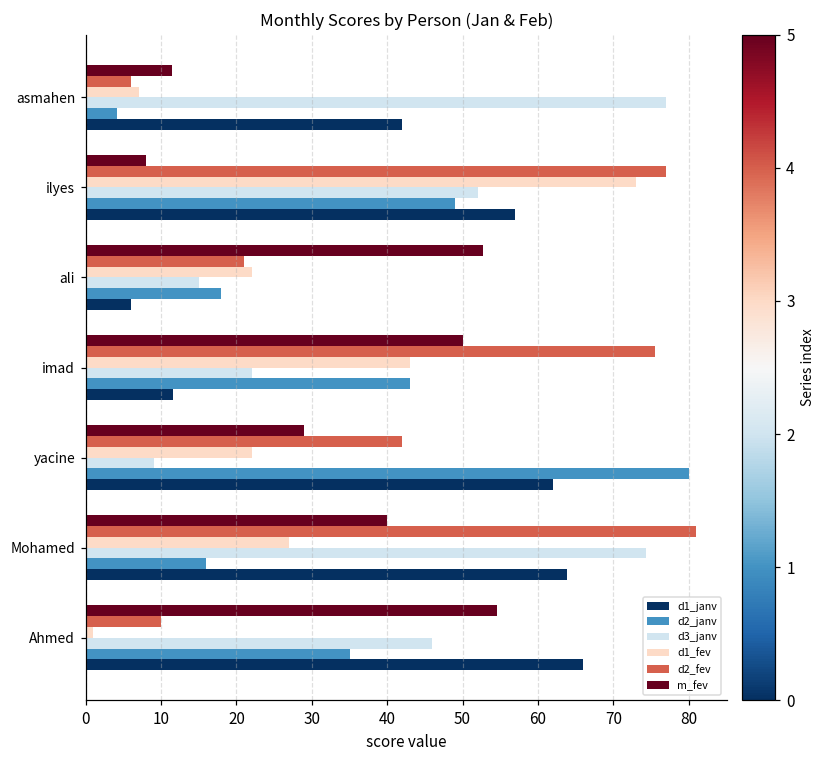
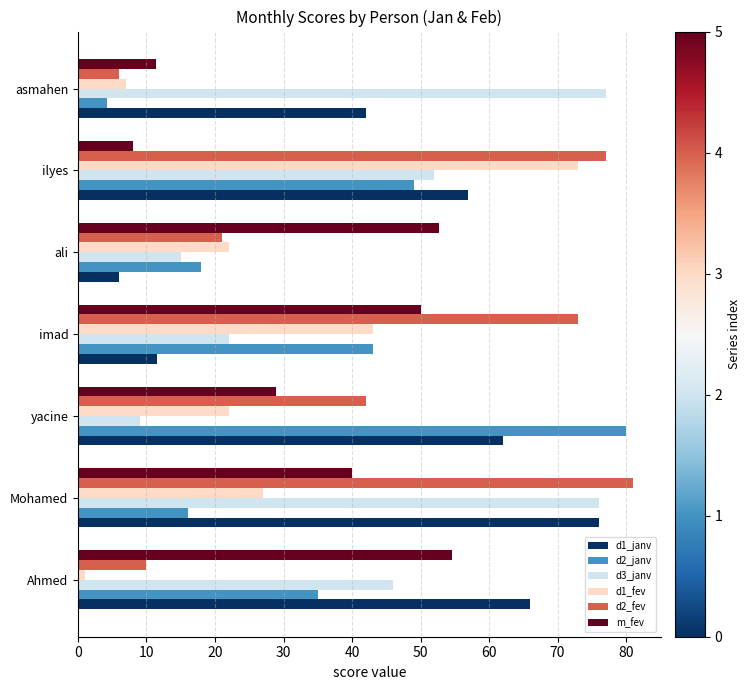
  {
    "d1_janv": {
      "asmahen": 42,
      "ilyes": 57,
      "ali": 6,
      "imad": 12,
      "yacine": 62,
-     "Mohamed": 64,
+     "Mohamed": 76,
      "Ahmed": 66
    },
    "d2_janv": {
      "asmahen": 4,
      "ilyes": 49,
      "ali": 18,
      "imad": 43,
      "yacine": 80,
      "Mohamed": 16,
      "Ahmed": 35
    },
    "d3_janv": {
      "asmahen": 77,
      "ilyes": 52,
      "ali": 15,
      "imad": 22,
      "yacine": 9,
-     "Mohamed": 74,
+     "Mohamed": 76,
      "Ahmed": 46
    },
    "d1_fev": {
      "asmahen": 7,
      "ilyes": 73,
      "ali": 22,
      "imad": 43,
      "yacine": 22,
      "Mohamed": 27,
      "Ahmed": 1
    },
    "d2_fev": {
      "asmahen": 6,
      "ilyes": 77,
      "ali": 21,
-     "imad": 76,
+     "imad": 73,
      "yacine": 42,
      "Mohamed": 81,
      "Ahmed": 10
    },
    "m_fev": {
      "asmahen": 11,
      "ilyes": 8,
      "ali": 53,
      "imad": 50,
      "yacine": 29,
      "Mohamed": 40,
      "Ahmed": 55
    }
  }
